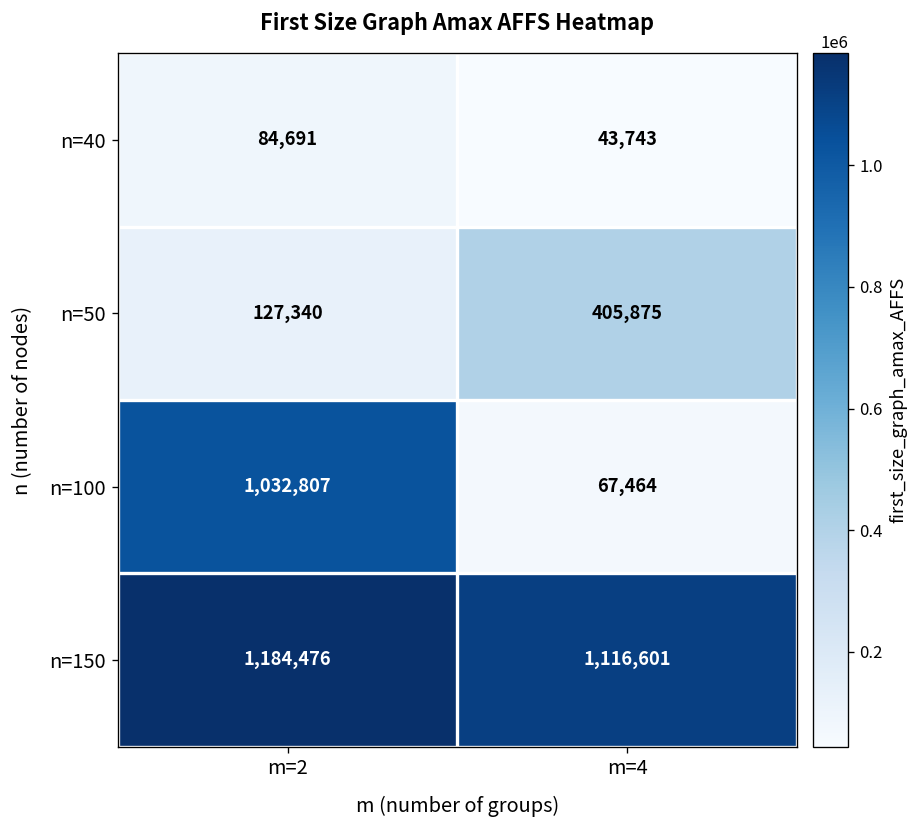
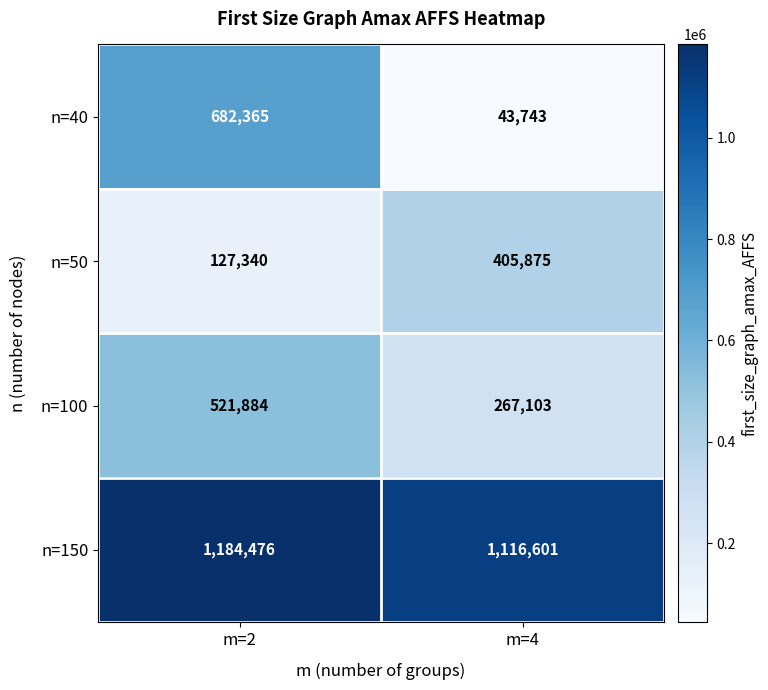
  {
    "n=40": {
-     "m=2": "84,691",
+     "m=2": "682,365",
      "m=4": "43,743"
    },
    "n=50": {
      "m=2": "127,340",
      "m=4": "405,875"
    },
    "n=100": {
-     "m=2": "1,032,807",
-     "m=4": "67,464"
+     "m=2": "521,884",
+     "m=4": "267,103"
    },
    "n=150": {
      "m=2": "1,184,476",
      "m=4": "1,116,601"
    }
  }
